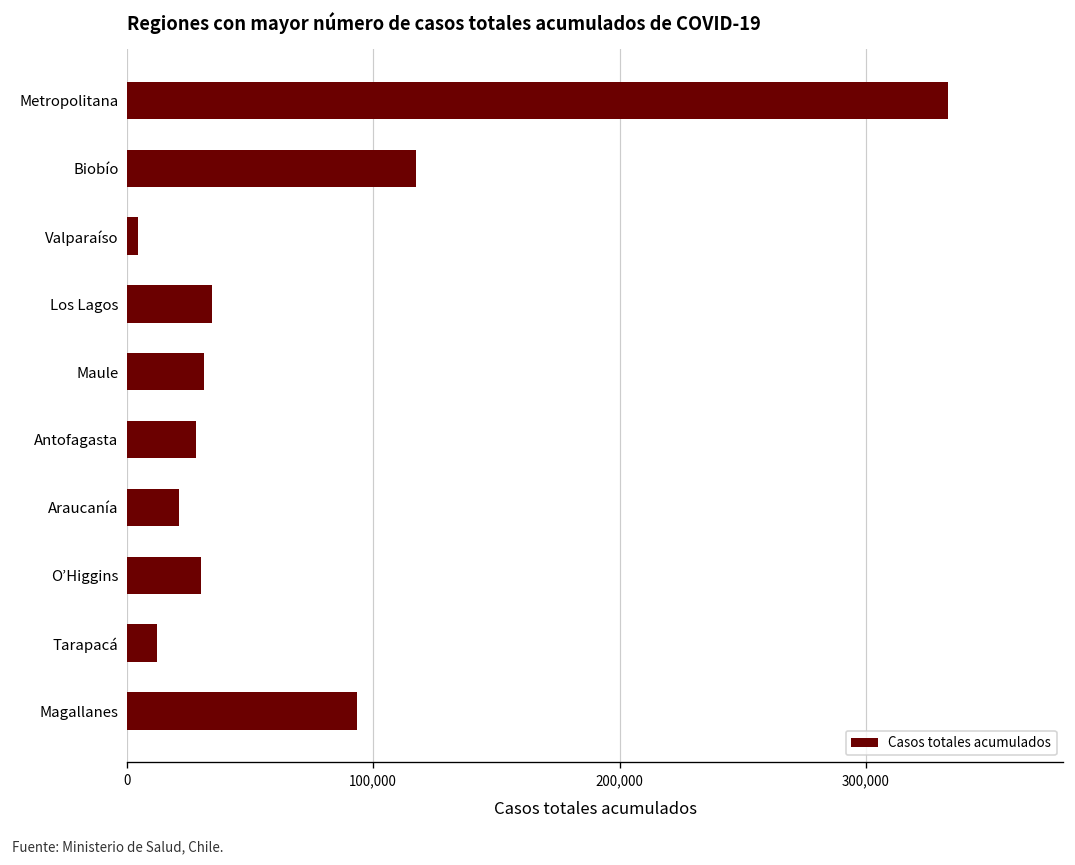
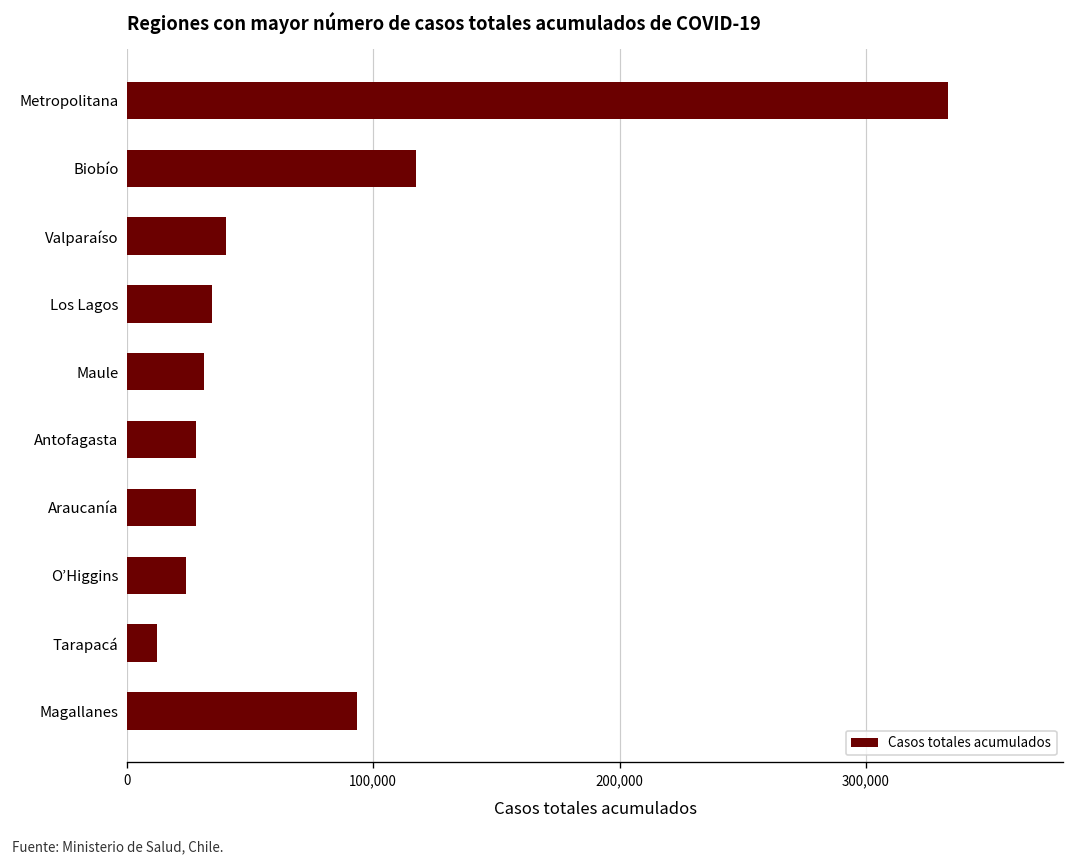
  {
    "Metropolitana": "333,000",
    "Biobío": "117,000",
-   "Valparaíso": "5,000",
+   "Valparaíso": "40,000",
    "Los Lagos": "35,000",
    "Maule": "31,000",
    "Antofagasta": "28,000",
-   "Araucanía": "21,000",
-   "O’Higgins": "30,000",
+   "Araucanía": "28,000",
+   "O’Higgins": "24,000",
    "Tarapacá": "12,000",
    "Magallanes": "93,000"
  }
